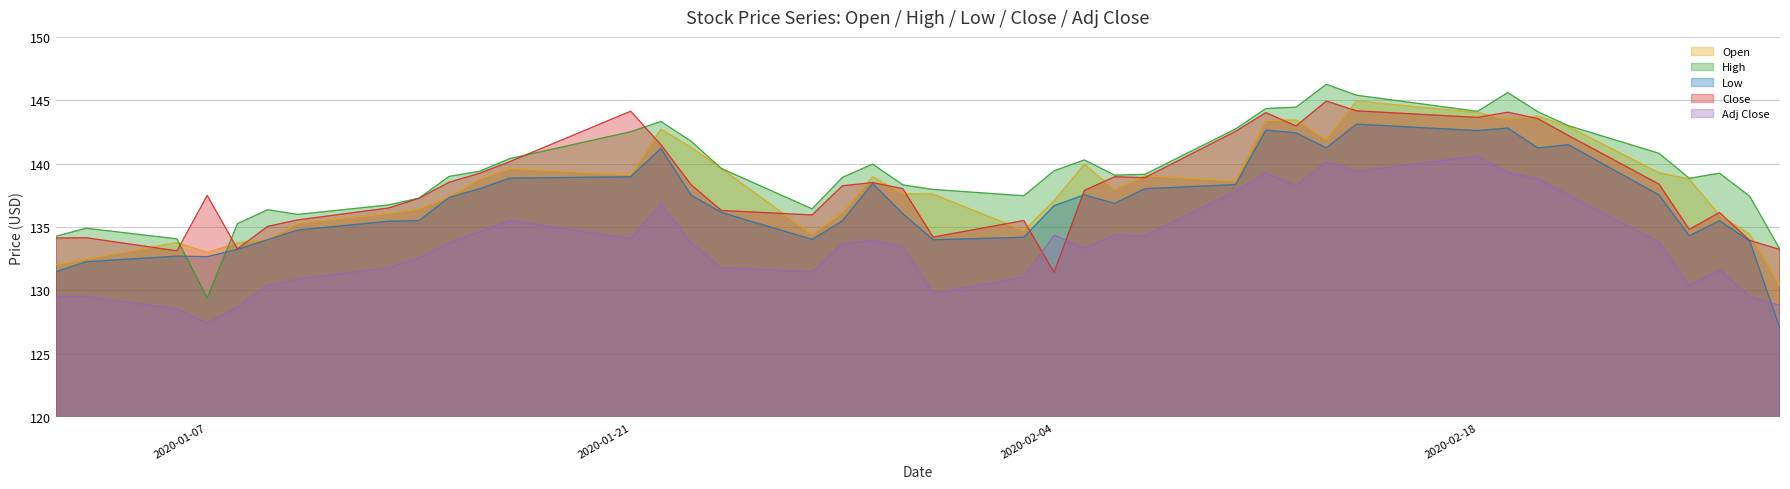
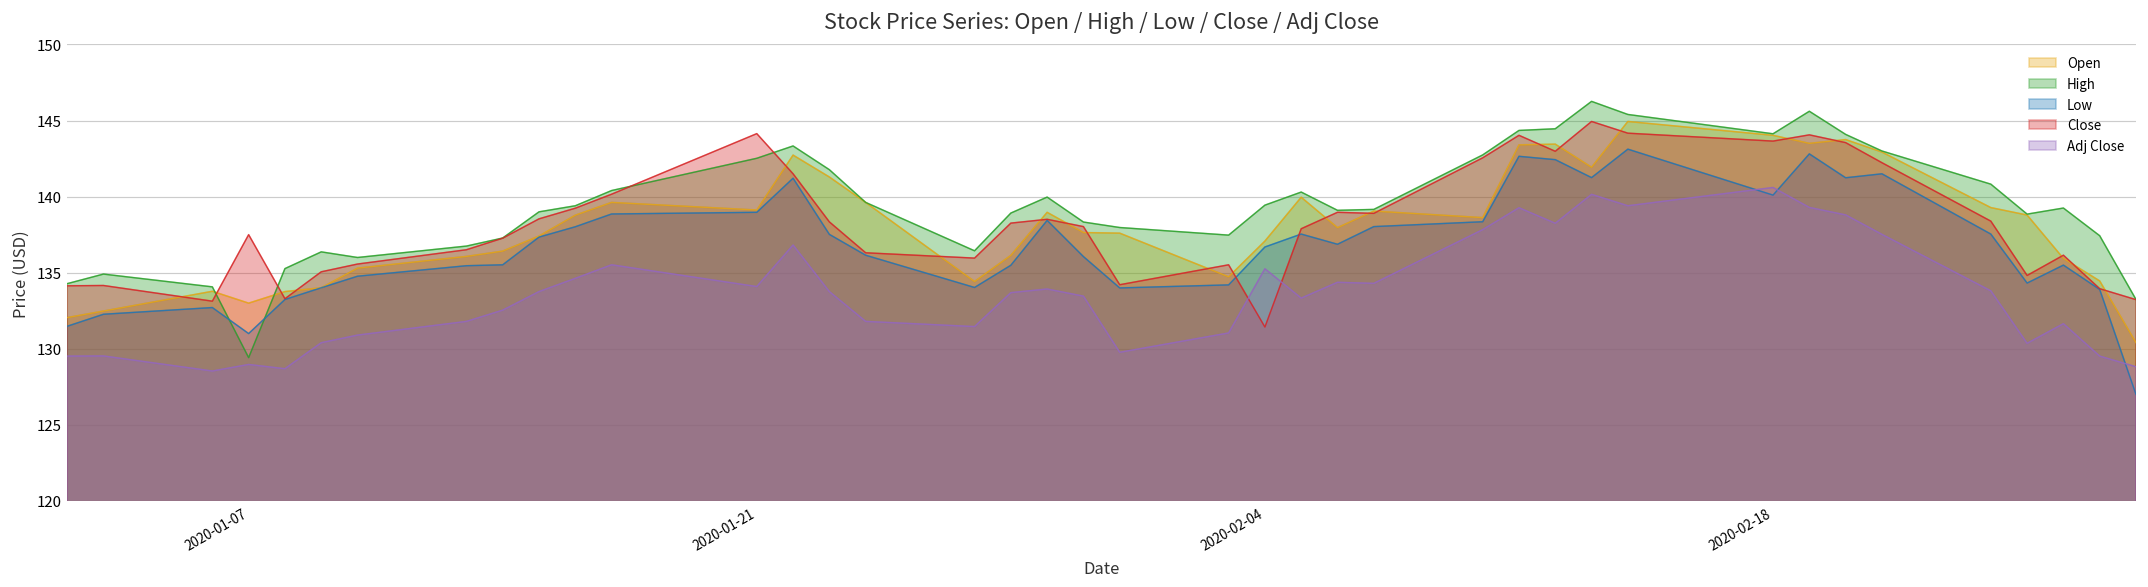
  {
    "Open": {
      "2020-01-07": 133.0,
      "2020-02-04": 137.1
    },
    "High": {
      "2020-01-07": 129.4,
      "2020-01-21": 142.5,
      "2020-02-04": 139.4
    },
    "Low": {
-     "2020-01-07": 132.7,
+     "2020-01-07": 131.0,
      "2020-02-04": 136.7,
-     "2020-02-18": 142.6
+     "2020-02-18": 140.1
    },
    "Close": {
      "2020-01-07": 137.5,
      "2020-01-21": 144.1,
      "2020-02-04": 131.4,
      "2020-02-18": 143.7
    },
    "Adj Close": {
-     "2020-01-07": 127.4,
+     "2020-01-07": 129.0,
      "2020-01-21": 134.1,
-     "2020-02-04": 134.4,
+     "2020-02-04": 135.3,
      "2020-02-18": 140.6
    }
  }
